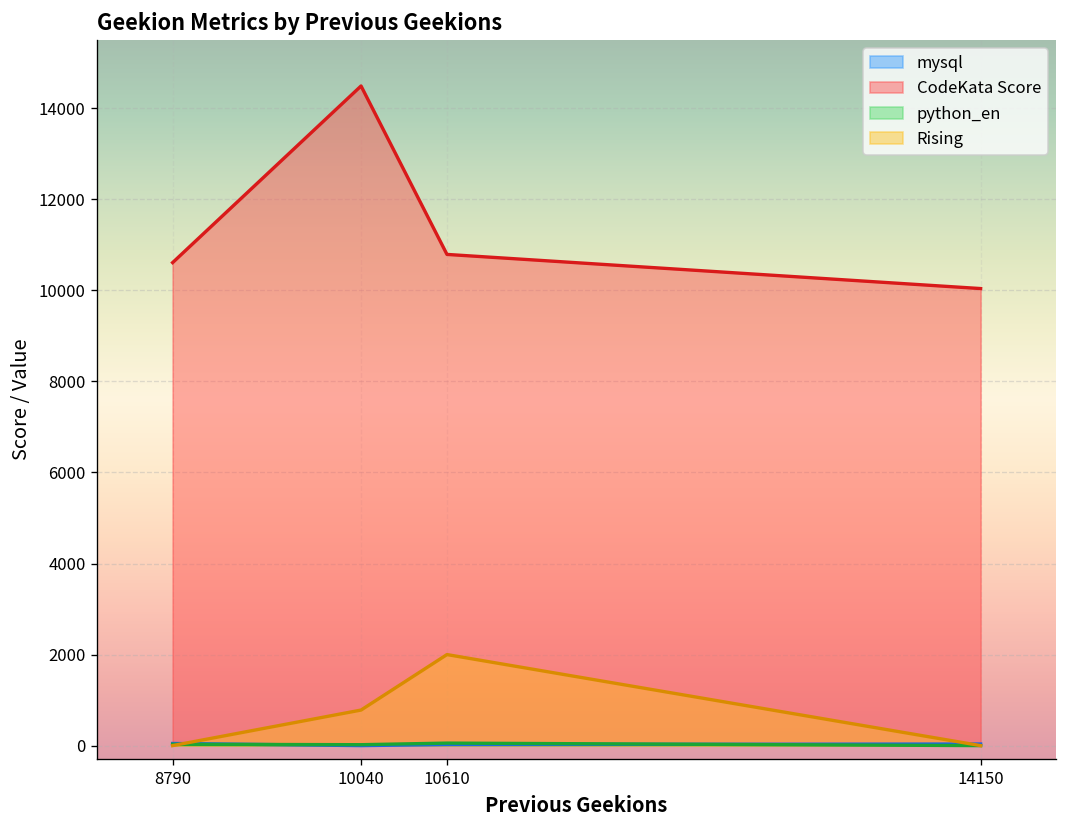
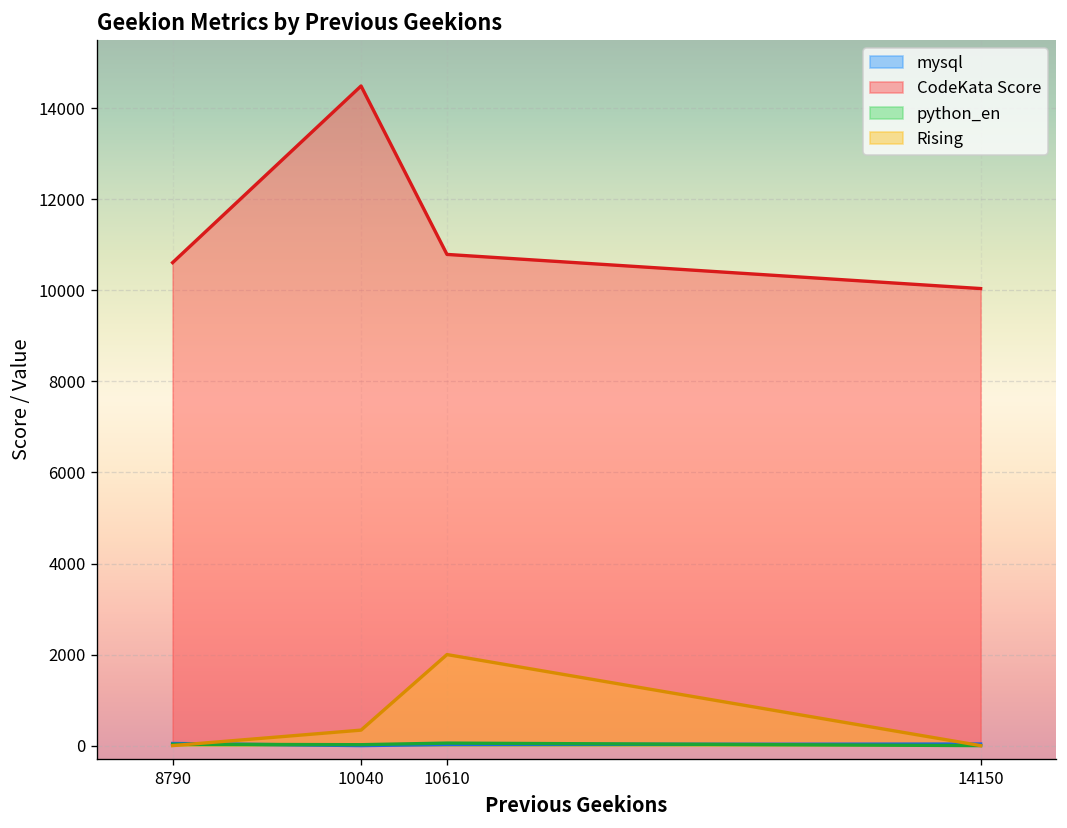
  {
    "CodeKata Score": {
      "8790": 10600,
      "10040": 14500,
      "10610": 10800,
      "14150": 10000
    },
    "Rising": {
-     "10040": 800,
+     "10040": 300,
      "10610": 2000
    }
  }
